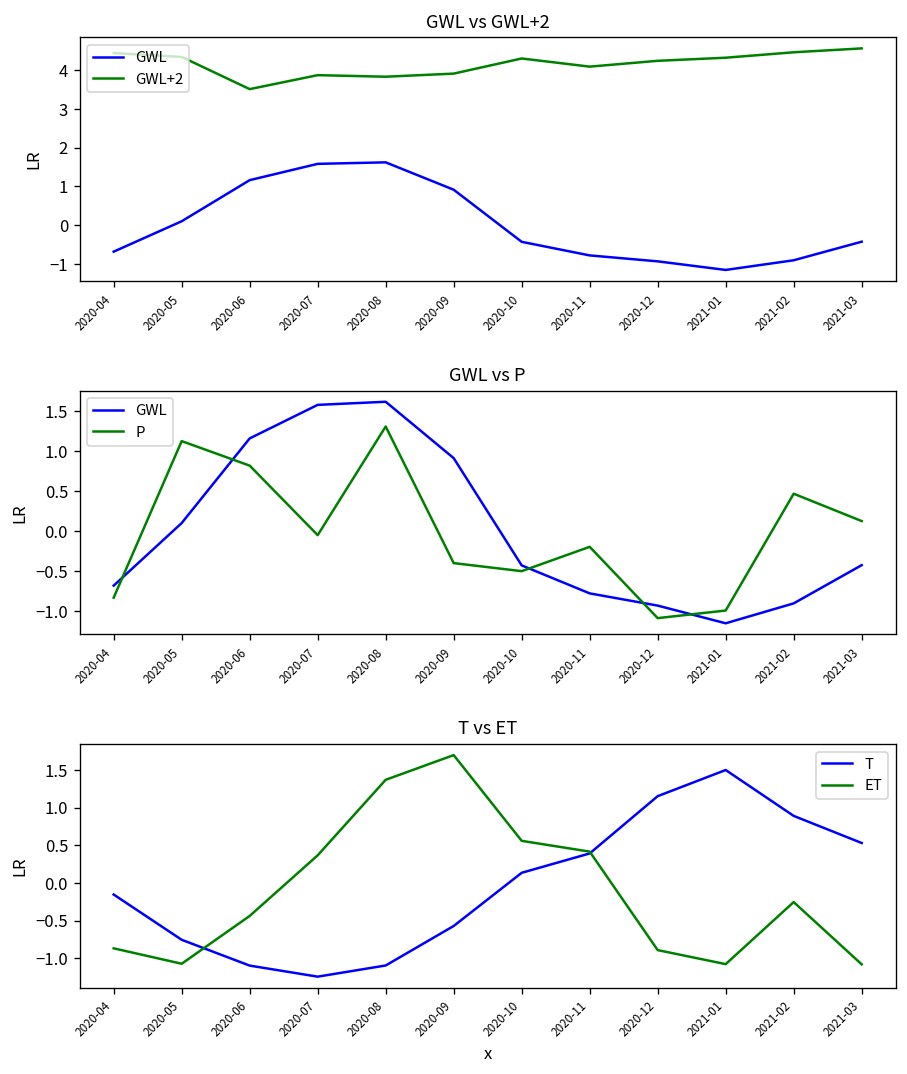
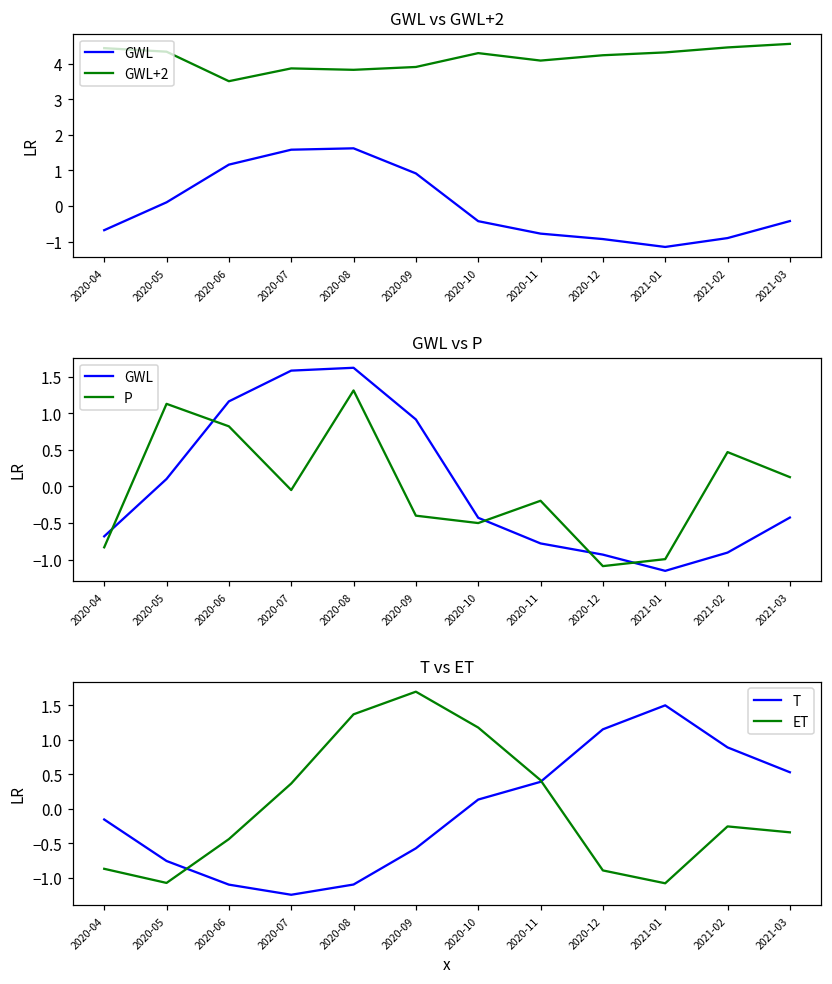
  {
    "GWL vs GWL+2": {
      "GWL": {
        "2020-04": -0.7,
        "2020-05": 0.1,
        "2020-06": 1.2,
        "2020-07": 1.6,
        "2020-08": 1.6,
        "2020-09": 0.9,
        "2020-10": -0.4,
        "2020-11": -0.8,
        "2020-12": -0.9,
        "2021-01": -1.2,
        "2021-02": -0.9,
        "2021-03": -0.4
      },
      "GWL+2": {
        "2020-06": 3.5,
        "2020-07": 3.9,
        "2020-08": 3.8,
        "2020-09": 3.9,
        "2020-10": 4.3,
        "2020-11": 4.1,
        "2020-12": 4.2,
        "2021-01": 4.3,
        "2021-02": 4.5,
        "2021-03": 4.6
      }
    },
    "GWL vs P": {
      "GWL": {
        "2020-04": -0.7,
        "2020-05": 0.1,
        "2020-06": 1.2,
        "2020-07": 1.6,
        "2020-08": 1.6,
        "2020-09": 0.9,
        "2020-10": -0.4,
        "2020-11": -0.8,
        "2020-12": -0.9,
        "2021-01": -1.2,
        "2021-02": -0.9,
        "2021-03": -0.4
      },
      "P": {
        "2020-04": -0.8,
        "2020-05": 1.1,
        "2020-06": 0.8,
        "2020-07": 0.0,
        "2020-08": 1.3,
        "2020-09": -0.4,
        "2020-10": -0.5,
        "2020-11": -0.2,
        "2020-12": -1.1,
        "2021-01": -1.0,
        "2021-02": 0.5,
        "2021-03": 0.1
      }
    },
    "T vs ET": {
      "T": {
        "2020-04": -0.2,
        "2020-05": -0.8,
        "2020-06": -1.1,
        "2020-07": -1.2,
        "2020-08": -1.1,
        "2020-09": -0.6,
        "2020-10": 0.1,
        "2020-12": 1.2,
        "2021-01": 1.5,
        "2021-02": 0.9,
        "2021-03": 0.5
      },
      "ET": {
        "2020-04": -0.9,
        "2020-05": -1.1,
        "2020-06": -0.4,
        "2020-07": 0.4,
        "2020-08": 1.4,
        "2020-09": 1.7,
-       "2020-10": 0.6,
+       "2020-10": 1.2,
        "2020-12": -0.9,
        "2021-01": -1.1,
        "2021-02": -0.3,
-       "2021-03": -1.1
+       "2021-03": -0.3
      }
    }
  }
